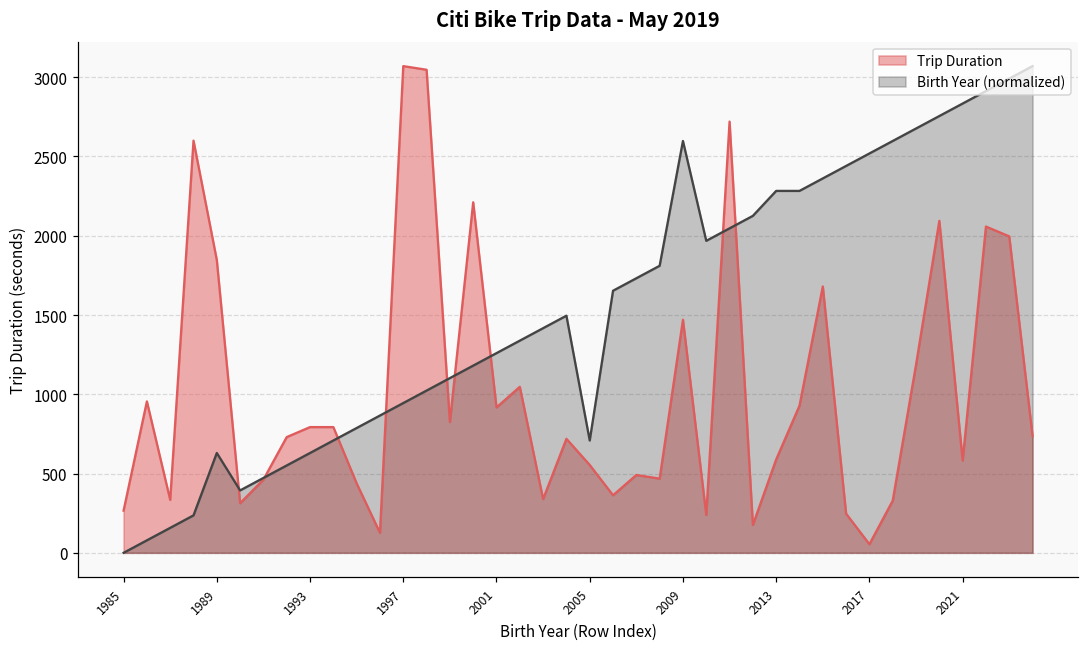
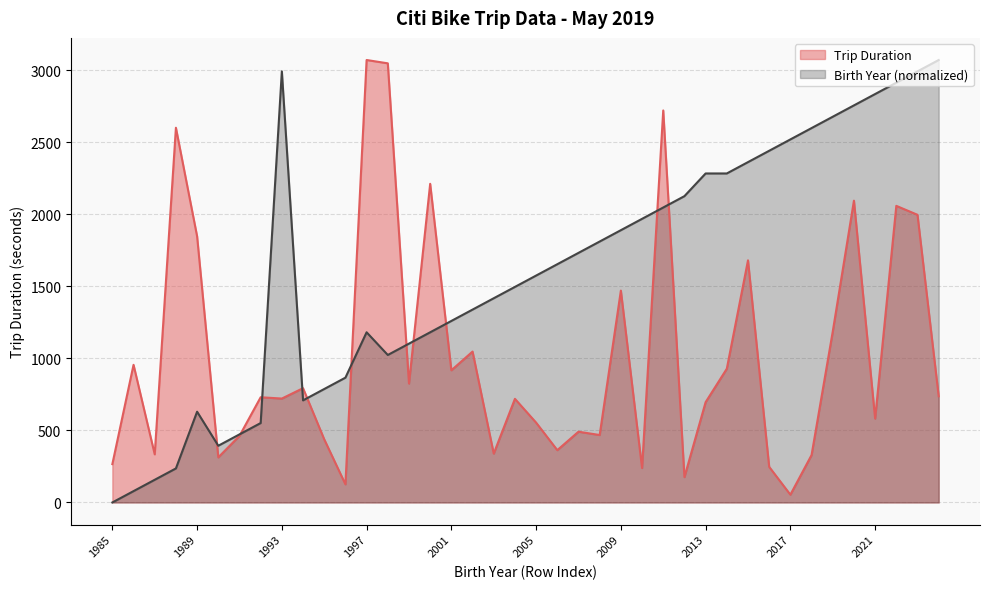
  {
    "Trip Duration": {
      "1985": 270,
      "1989": 1850,
-     "1993": 790,
+     "1993": 720,
      "1997": 3070,
      "2001": 920,
      "2005": 550,
      "2009": 1470,
-     "2013": 590,
+     "2013": 700,
      "2017": 50,
      "2021": 580
    },
    "Birth Year (normalized)": {
      "1985": 0,
      "1989": 630,
-     "1993": 630,
-     "1997": 940,
+     "1993": 2990,
+     "1997": 1180,
      "2001": 1260,
-     "2005": 710,
-     "2009": 2600,
+     "2005": 1570,
+     "2009": 1890,
      "2013": 2280,
      "2017": 2520,
      "2021": 2830
    }
  }
